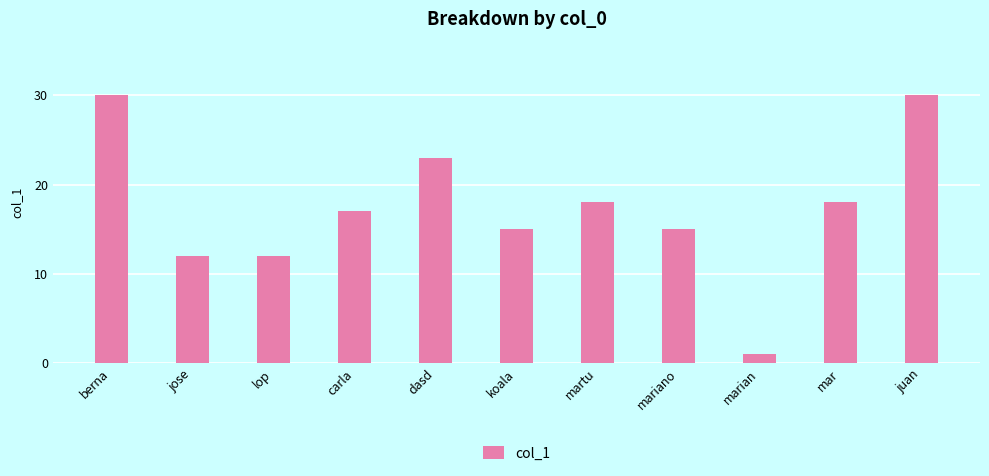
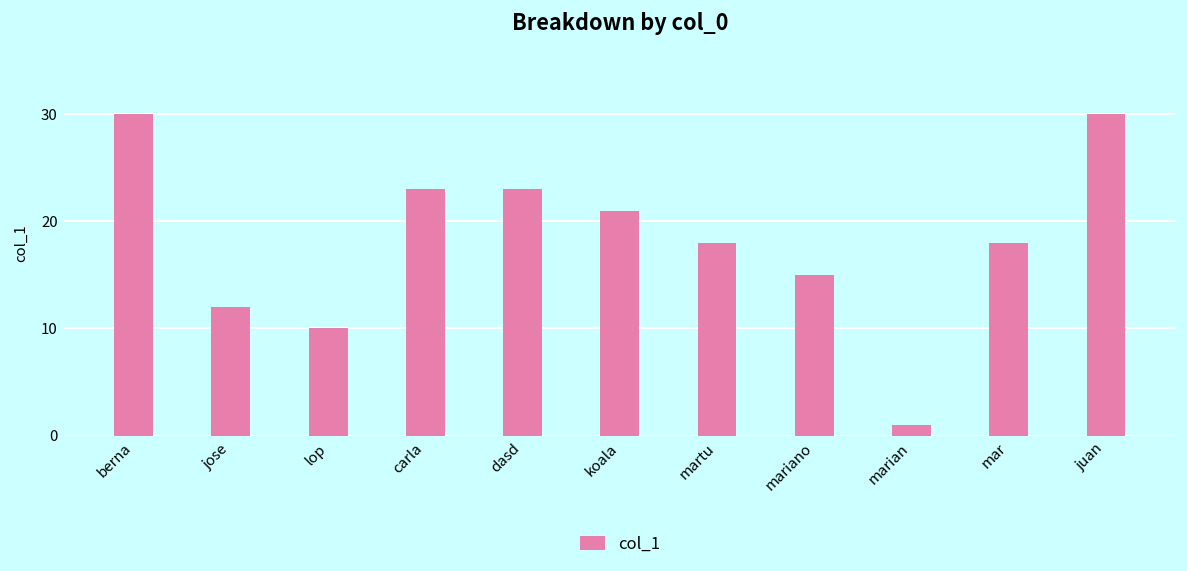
  {
    "berna": 30,
    "jose": 12,
-   "lop": 12,
-   "carla": 17,
+   "lop": 10,
+   "carla": 23,
    "dasd": 23,
-   "koala": 15,
+   "koala": 21,
    "martu": 18,
    "mariano": 15,
    "marian": 1,
    "mar": 18,
    "juan": 30
  }
